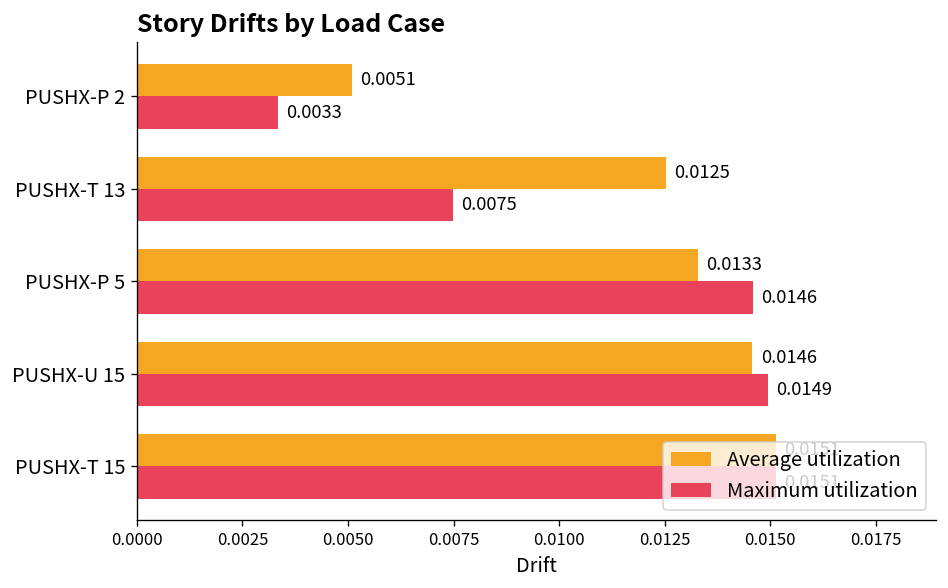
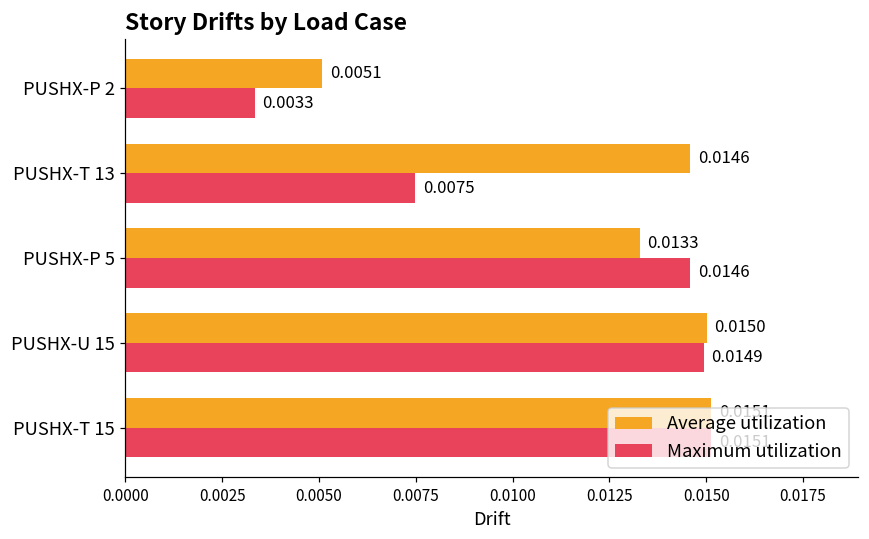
  {
    "Average utilization": {
      "PUSHX-P 2": 0.0051,
-     "PUSHX-T 13": 0.0125,
+     "PUSHX-T 13": 0.0146,
      "PUSHX-P 5": 0.0133,
-     "PUSHX-U 15": 0.0146
+     "PUSHX-U 15": 0.0150
    },
    "Maximum utilization": {
      "PUSHX-P 2": 0.0033,
      "PUSHX-T 13": 0.0075,
      "PUSHX-P 5": 0.0146,
      "PUSHX-U 15": 0.0149
    }
  }
